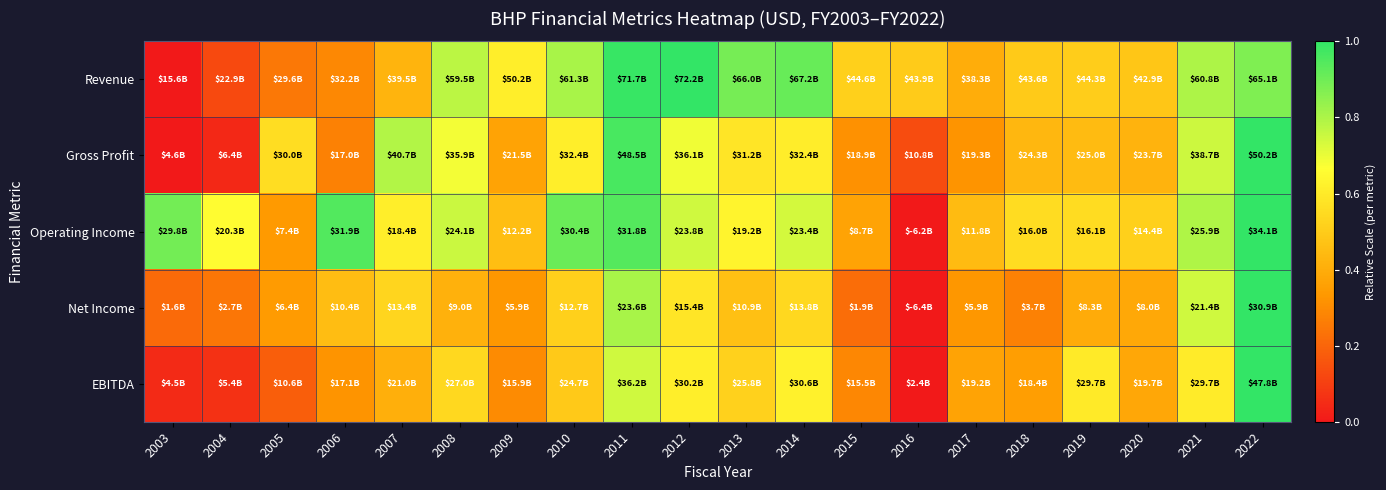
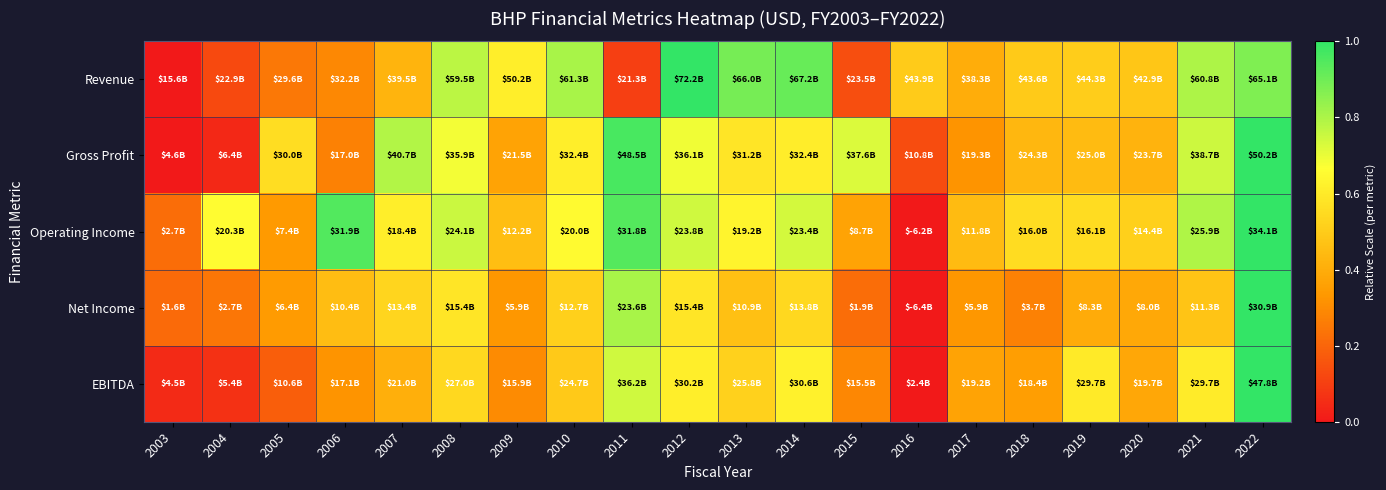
  {
    "Revenue": {
      "2003": "$15.6B",
      "2004": "$22.9B",
      "2005": "$29.6B",
      "2006": "$32.2B",
      "2007": "$39.5B",
      "2008": "$59.5B",
      "2009": "$50.2B",
      "2010": "$61.3B",
-     "2011": "$71.7B",
+     "2011": "$21.3B",
      "2012": "$72.2B",
      "2013": "$66.0B",
      "2014": "$67.2B",
-     "2015": "$44.6B",
+     "2015": "$23.5B",
      "2016": "$43.9B",
      "2017": "$38.3B",
      "2018": "$43.6B",
      "2019": "$44.3B",
      "2020": "$42.9B",
      "2021": "$60.8B",
      "2022": "$65.1B"
    },
    "Gross Profit": {
      "2003": "$4.6B",
      "2004": "$6.4B",
      "2005": "$30.0B",
      "2006": "$17.0B",
      "2007": "$40.7B",
      "2008": "$35.9B",
      "2009": "$21.5B",
      "2010": "$32.4B",
      "2011": "$48.5B",
      "2012": "$36.1B",
      "2013": "$31.2B",
      "2014": "$32.4B",
-     "2015": "$18.9B",
+     "2015": "$37.6B",
      "2016": "$10.8B",
      "2017": "$19.3B",
      "2018": "$24.3B",
      "2019": "$25.0B",
      "2020": "$23.7B",
      "2021": "$38.7B",
      "2022": "$50.2B"
    },
    "Operating Income": {
-     "2003": "$29.8B",
+     "2003": "$2.7B",
      "2004": "$20.3B",
      "2005": "$7.4B",
      "2006": "$31.9B",
      "2007": "$18.4B",
      "2008": "$24.1B",
      "2009": "$12.2B",
-     "2010": "$30.4B",
+     "2010": "$20.0B",
      "2011": "$31.8B",
      "2012": "$23.8B",
      "2013": "$19.2B",
      "2014": "$23.4B",
      "2015": "$8.7B",
      "2016": "$-6.2B",
      "2017": "$11.8B",
      "2018": "$16.0B",
      "2019": "$16.1B",
      "2020": "$14.4B",
      "2021": "$25.9B",
      "2022": "$34.1B"
    },
    "Net Income": {
      "2003": "$1.6B",
      "2004": "$2.7B",
      "2005": "$6.4B",
      "2006": "$10.4B",
      "2007": "$13.4B",
-     "2008": "$9.0B",
+     "2008": "$15.4B",
      "2009": "$5.9B",
      "2010": "$12.7B",
      "2011": "$23.6B",
      "2012": "$15.4B",
      "2013": "$10.9B",
      "2014": "$13.8B",
      "2015": "$1.9B",
      "2016": "$-6.4B",
      "2017": "$5.9B",
      "2018": "$3.7B",
      "2019": "$8.3B",
      "2020": "$8.0B",
-     "2021": "$21.4B",
+     "2021": "$11.3B",
      "2022": "$30.9B"
    },
    "EBITDA": {
      "2003": "$4.5B",
      "2004": "$5.4B",
      "2005": "$10.6B",
      "2006": "$17.1B",
      "2007": "$21.0B",
      "2008": "$27.0B",
      "2009": "$15.9B",
      "2010": "$24.7B",
      "2011": "$36.2B",
      "2012": "$30.2B",
      "2013": "$25.8B",
      "2014": "$30.6B",
      "2015": "$15.5B",
      "2016": "$2.4B",
      "2017": "$19.2B",
      "2018": "$18.4B",
      "2019": "$29.7B",
      "2020": "$19.7B",
      "2021": "$29.7B",
      "2022": "$47.8B"
    }
  }
